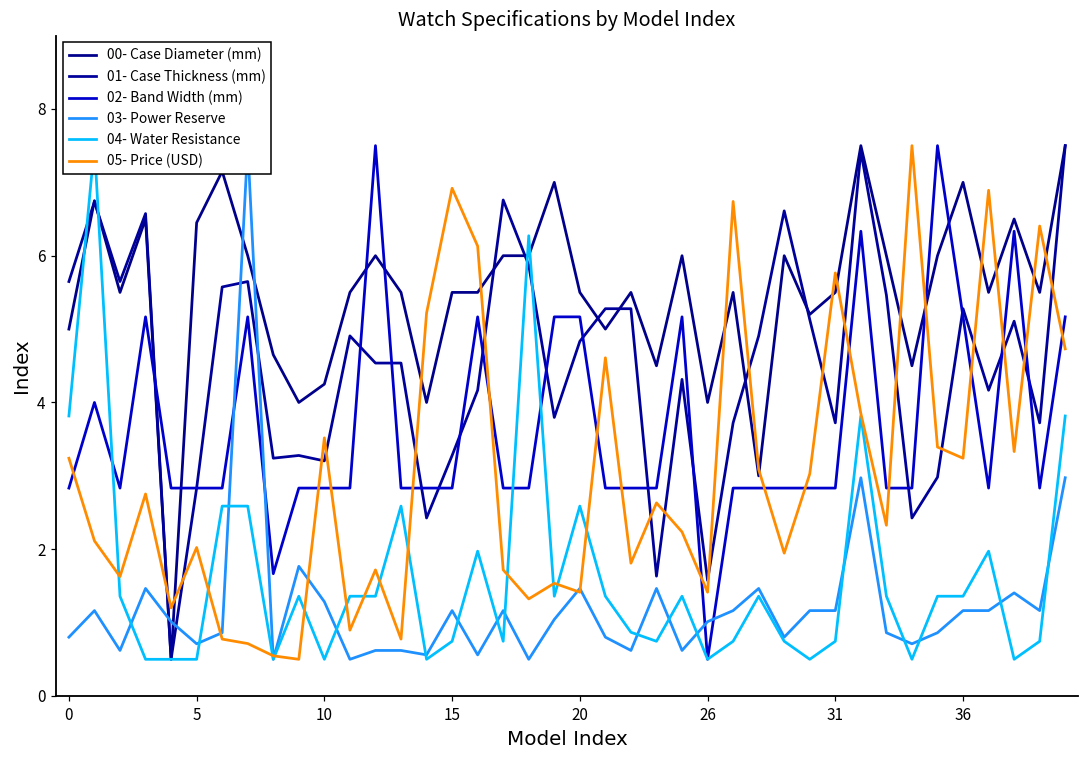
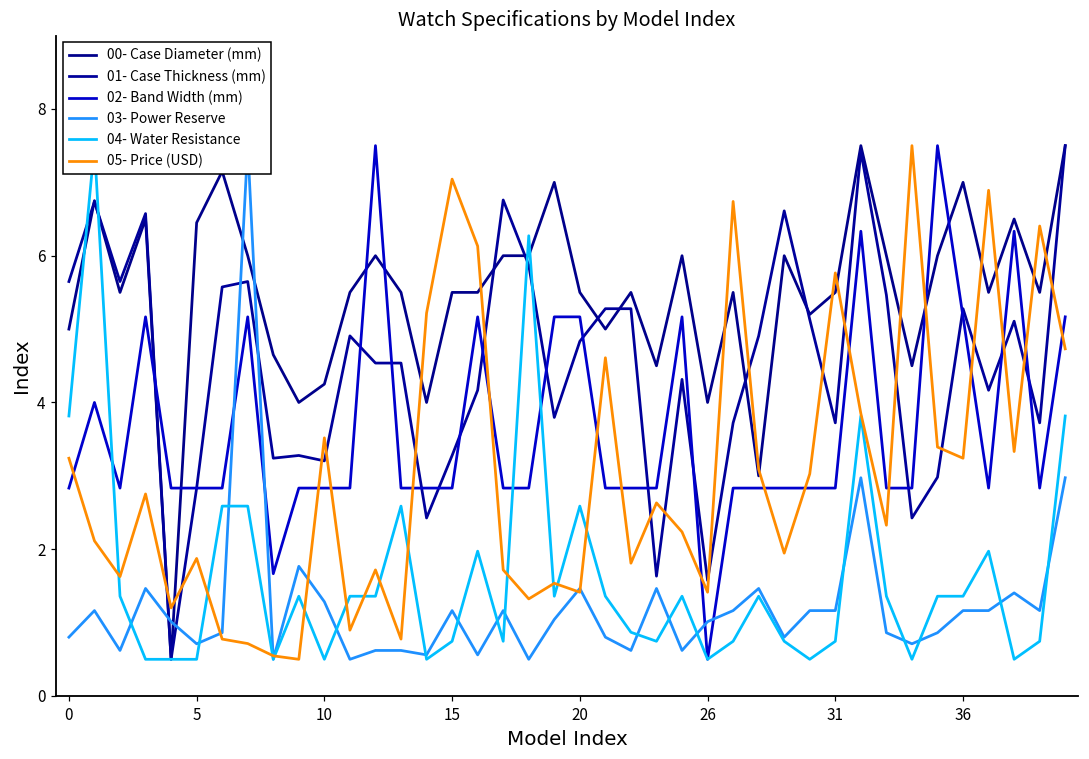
  {
    "05- Price (USD)": {
      "0": 3.2,
-     "5": 2.0,
+     "5": 1.9,
      "10": 3.5,
-     "15": 6.9,
+     "15": 7.0,
      "20": 1.4
    }
  }
